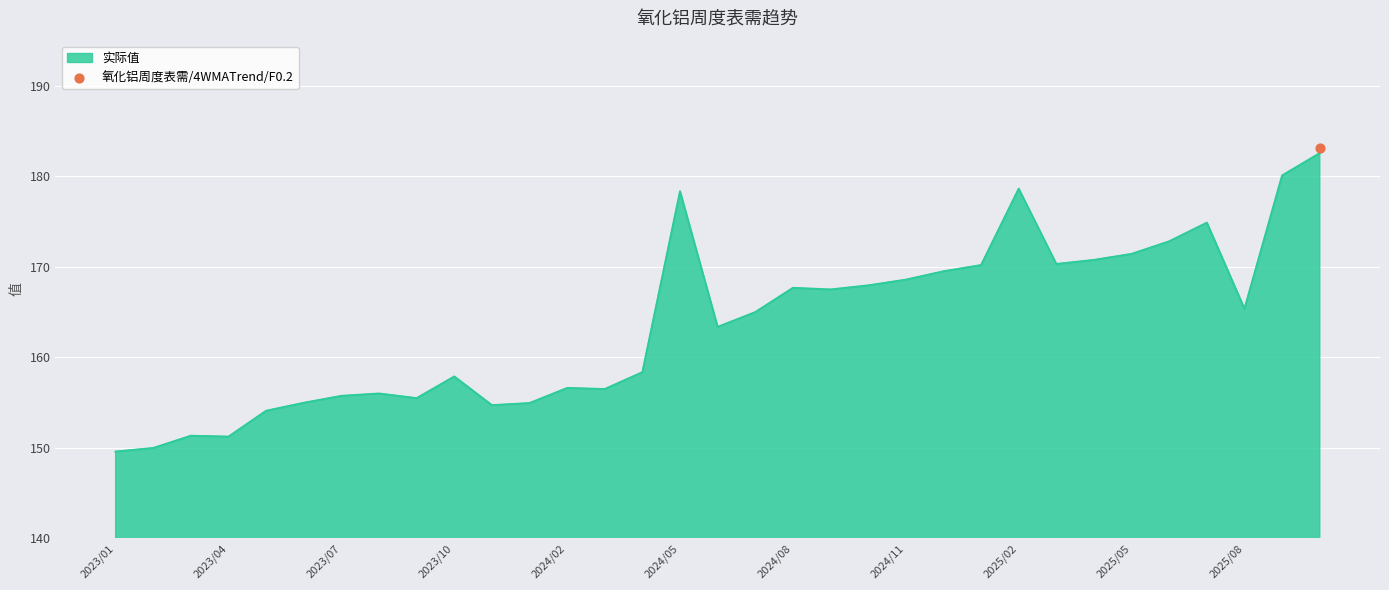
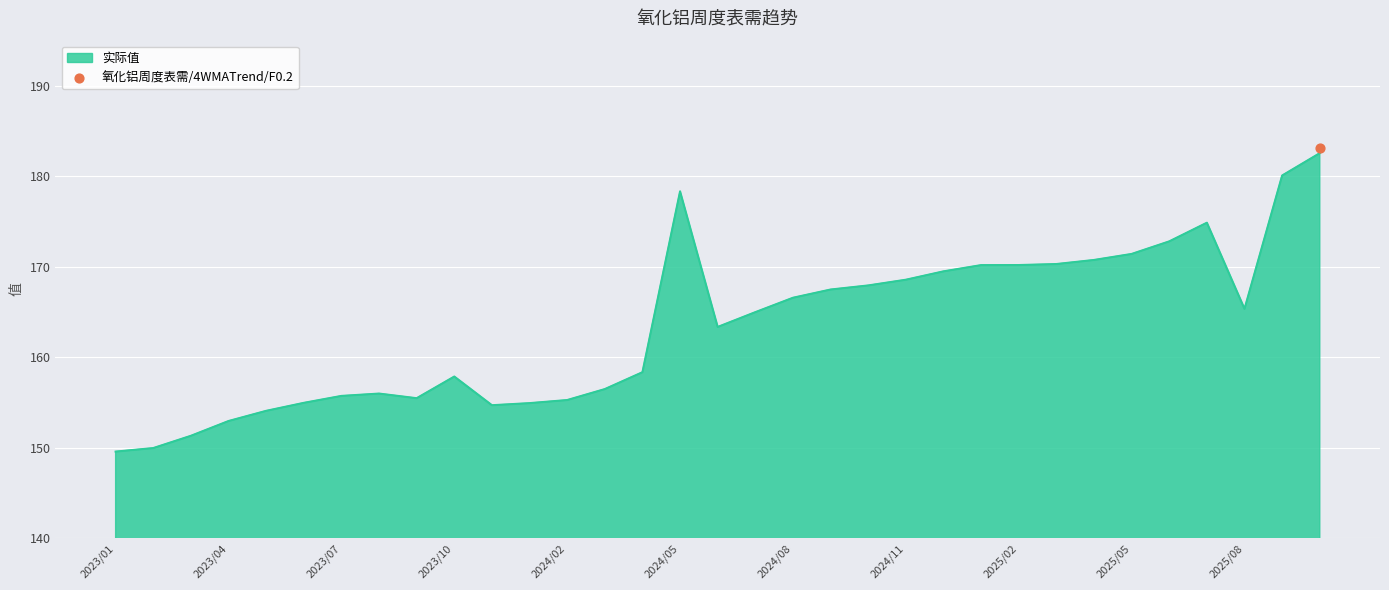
  {
    "实际值": {
      "2023/01": 150,
-     "2023/04": 151,
+     "2023/04": 153,
      "2023/07": 156,
      "2023/10": 158,
-     "2024/02": 157,
+     "2024/02": 155,
      "2024/05": 178,
-     "2024/08": 168,
+     "2024/08": 167,
      "2024/11": 169,
-     "2025/02": 179,
+     "2025/02": 170,
      "2025/05": 171,
      "2025/08": 165
    }
  }
